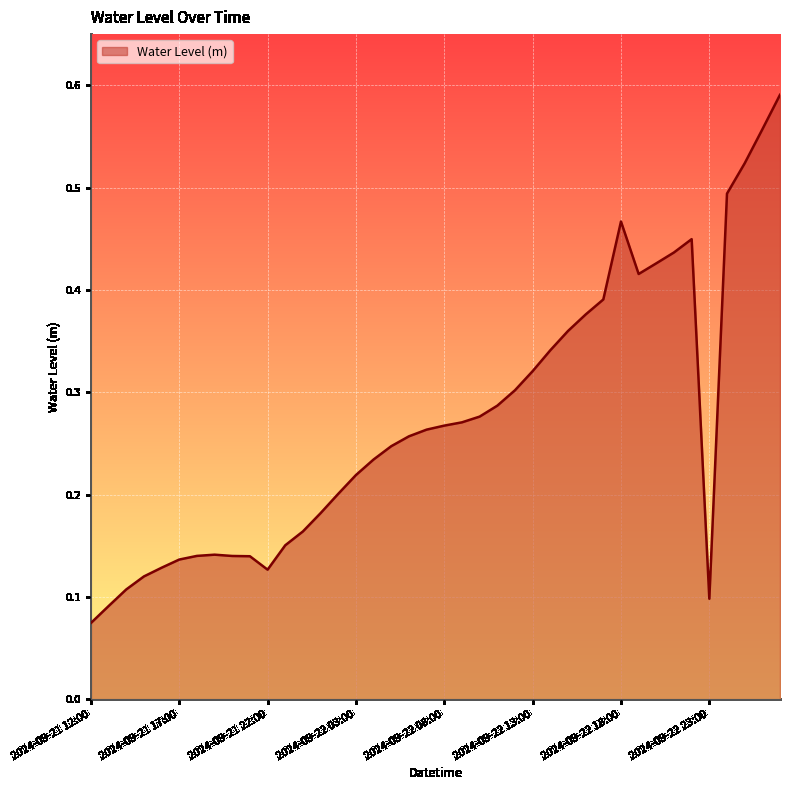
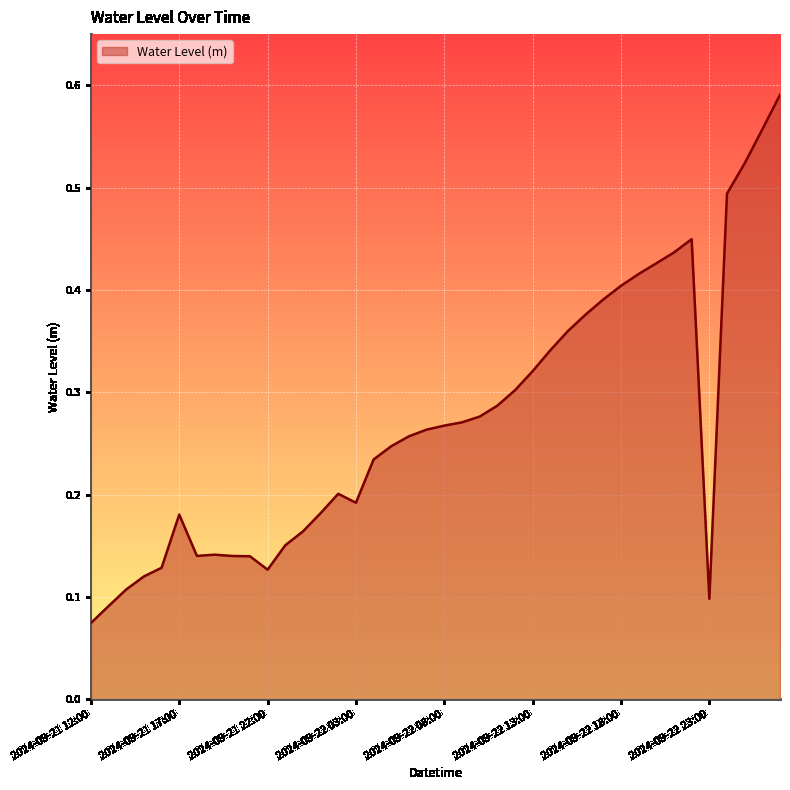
  {
    "2024-09-21 12:00": 0.074,
-   "2024-09-21 17:00": 0.136,
+   "2024-09-21 17:00": 0.180,
    "2024-09-21 22:00": 0.127,
-   "2024-09-22 03:00": 0.219,
+   "2024-09-22 03:00": 0.192,
    "2024-09-22 08:00": 0.267,
    "2024-09-22 13:00": 0.321,
-   "2024-09-22 18:00": 0.467,
+   "2024-09-22 18:00": 0.404,
    "2024-09-22 23:00": 0.098
  }
